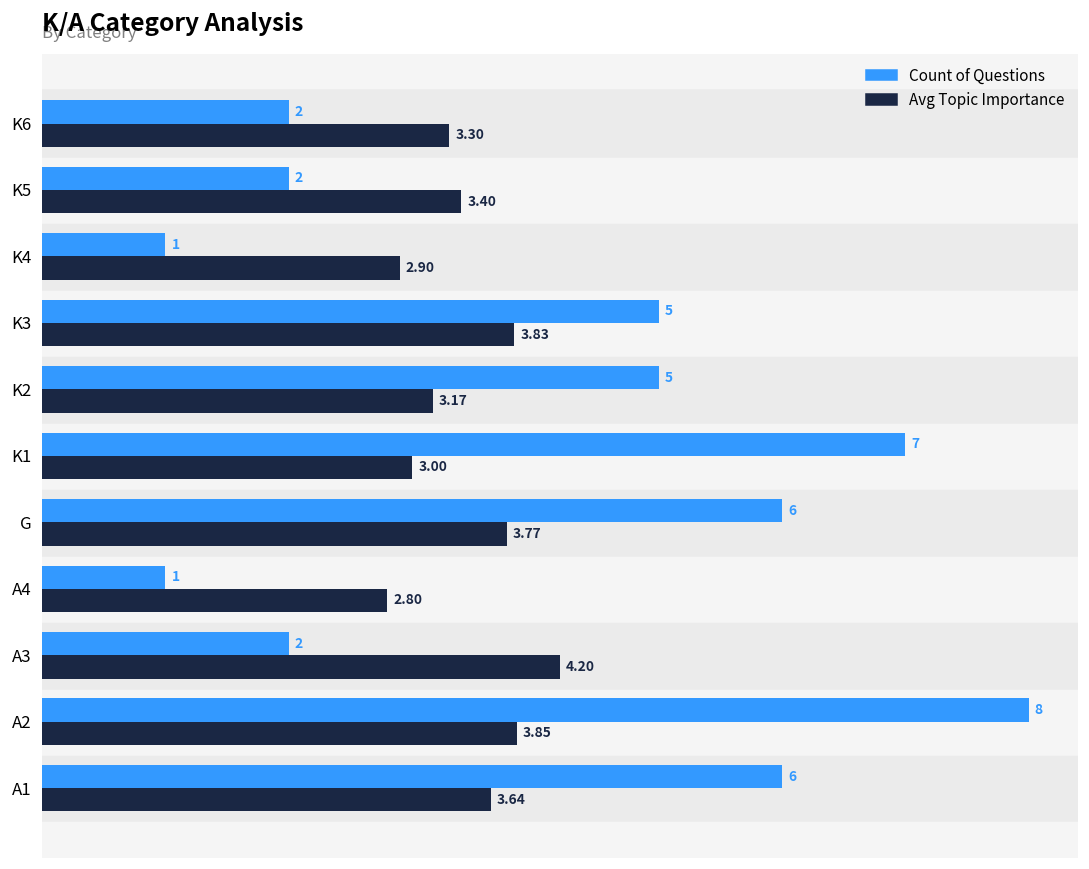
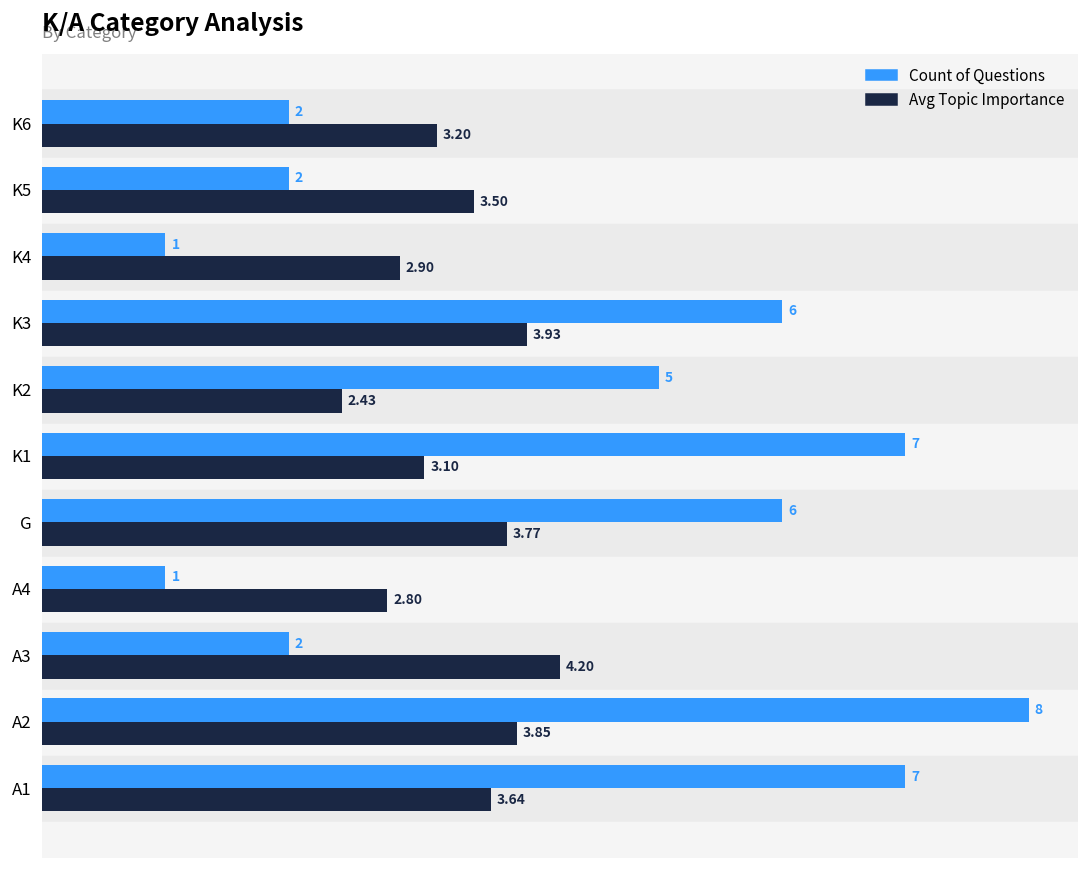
  {
    "Count of Questions": {
      "K6": 2,
      "K5": 2,
      "K4": 1,
-     "K3": 5,
+     "K3": 6,
      "K2": 5,
      "K1": 7,
      "G": 6,
      "A4": 1,
      "A3": 2,
      "A2": 8,
-     "A1": 6
+     "A1": 7
    },
    "Avg Topic Importance": {
-     "K6": 3.30,
-     "K5": 3.40,
+     "K6": 3.20,
+     "K5": 3.50,
      "K4": 2.90,
-     "K3": 3.83,
-     "K2": 3.17,
-     "K1": 3.00,
+     "K3": 3.93,
+     "K2": 2.43,
+     "K1": 3.10,
      "G": 3.77,
      "A4": 2.80,
      "A3": 4.20,
      "A2": 3.85,
      "A1": 3.64
    }
  }
